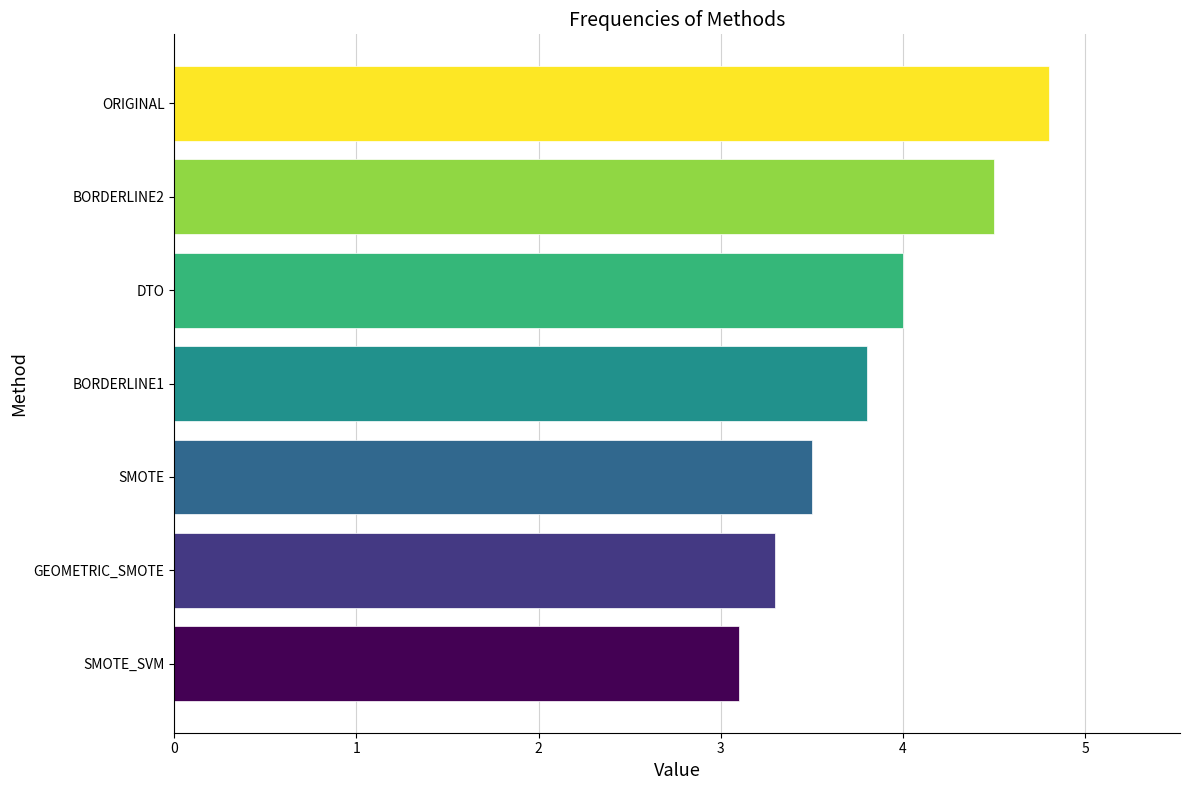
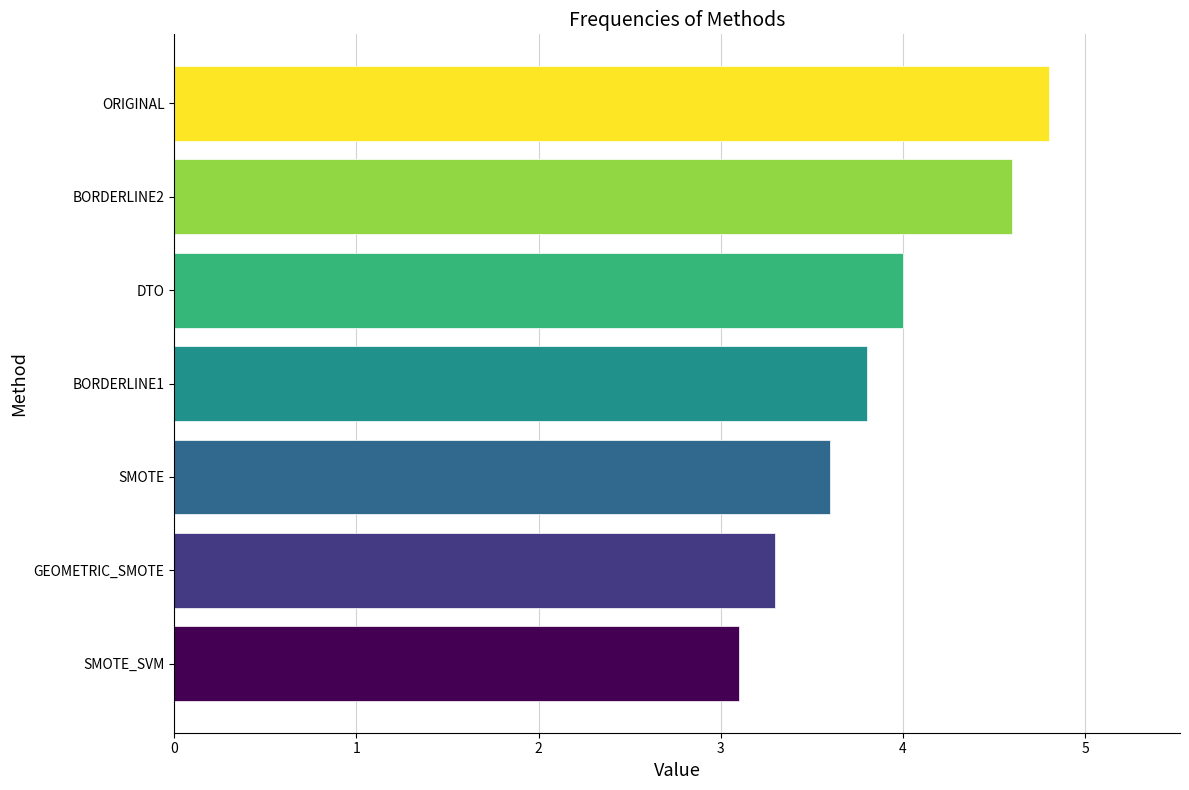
  {
    "ORIGINAL": 4.8,
-   "BORDERLINE2": 4.5,
+   "BORDERLINE2": 4.6,
    "DTO": 4.0,
    "BORDERLINE1": 3.8,
-   "SMOTE": 3.5,
+   "SMOTE": 3.6,
    "GEOMETRIC_SMOTE": 3.3,
    "SMOTE_SVM": 3.1
  }
